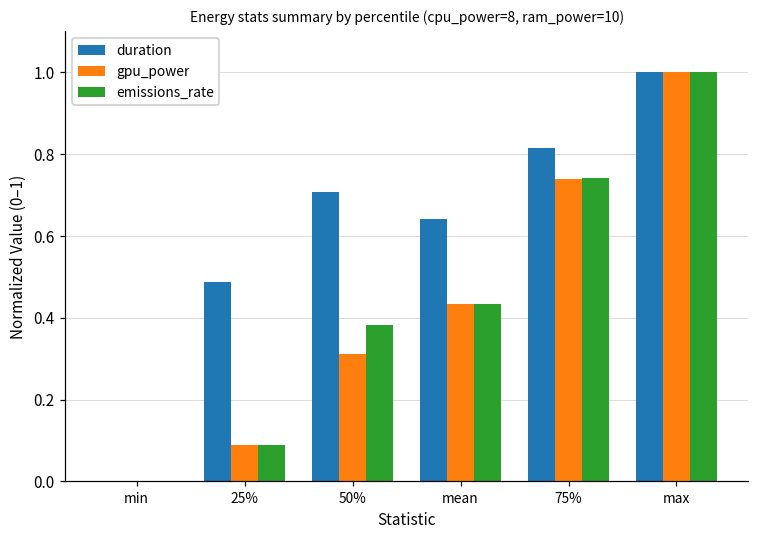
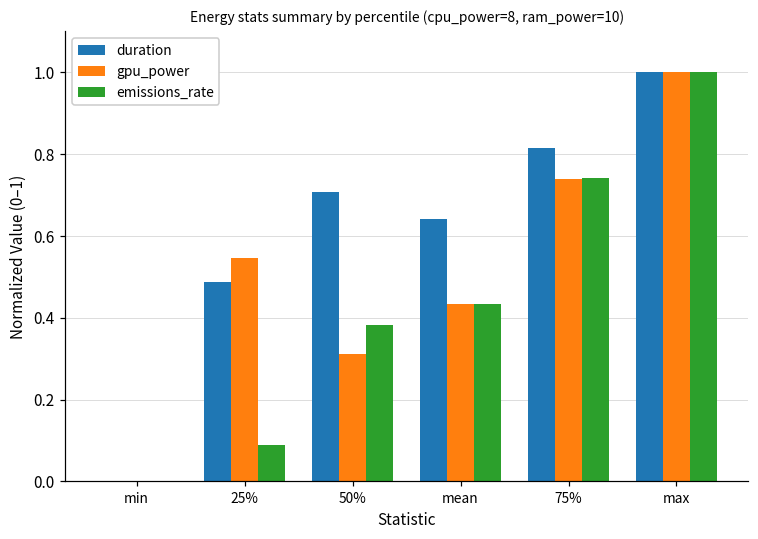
  {
    "duration": {
      "min": 0.00,
      "25%": 0.49,
      "50%": 0.71,
      "mean": 0.64,
      "75%": 0.81,
      "max": 1.00
    },
    "gpu_power": {
      "min": 0.00,
-     "25%": 0.09,
+     "25%": 0.55,
      "50%": 0.31,
      "mean": 0.43,
      "75%": 0.74,
      "max": 1.00
    },
    "emissions_rate": {
      "min": 0.00,
      "25%": 0.09,
      "50%": 0.38,
      "mean": 0.43,
      "75%": 0.74,
      "max": 1.00
    }
  }
